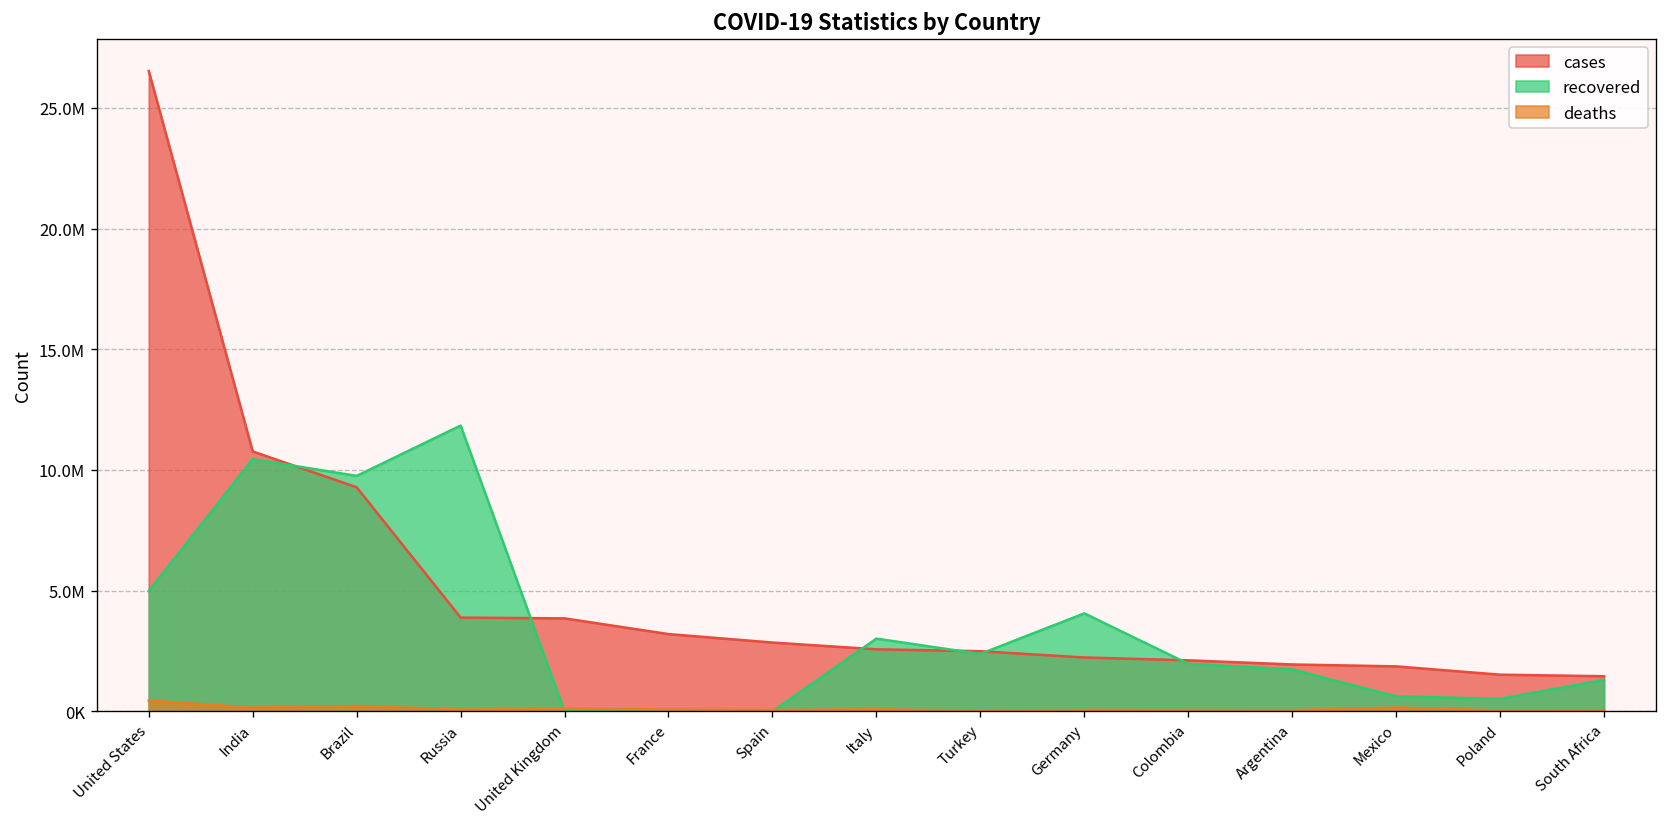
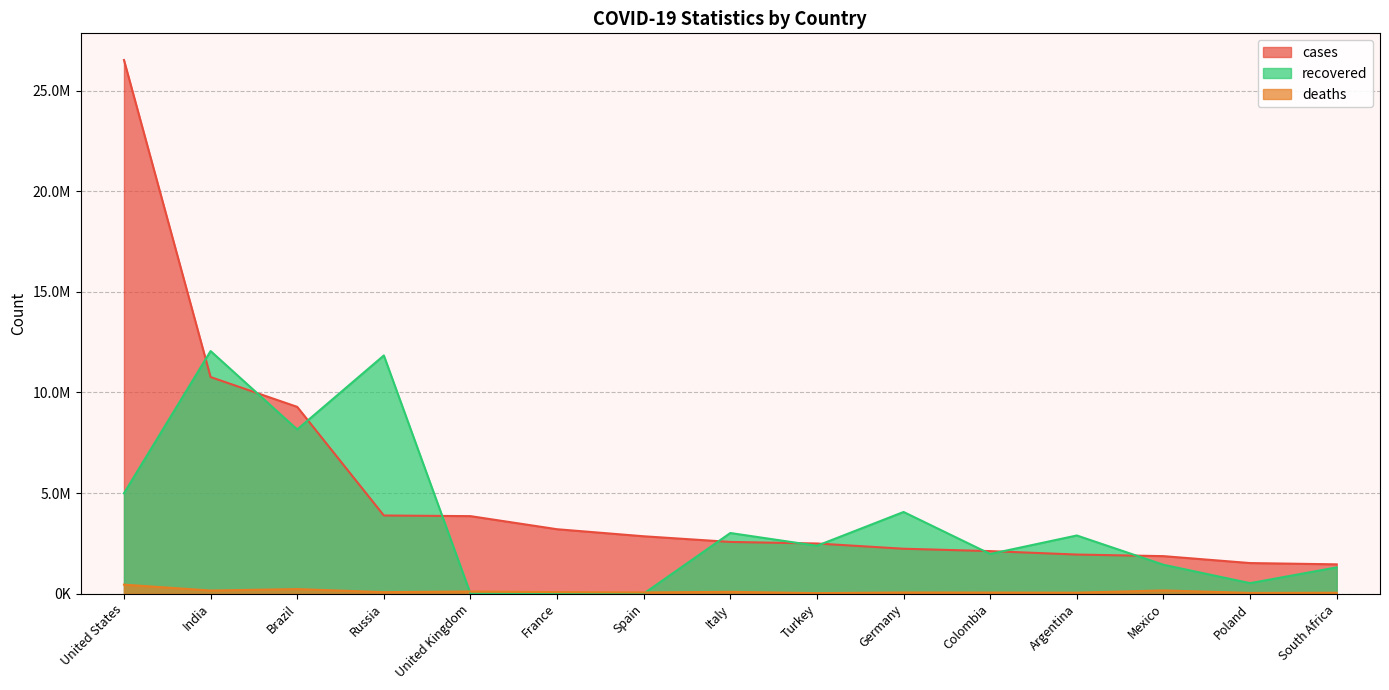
  {
    "recovered": {
      "United States": 5000000,
-     "India": 10400000,
-     "Brazil": 9800000,
+     "India": 12100000,
+     "Brazil": 8200000,
      "Russia": 11800000,
      "Italy": 3000000,
      "Germany": 4100000,
      "Colombia": 2000000,
-     "Argentina": 1700000,
-     "Mexico": 600000,
+     "Argentina": 2900000,
+     "Mexico": 1400000,
      "Poland": 500000,
      "South Africa": 1300000
    }
  }
